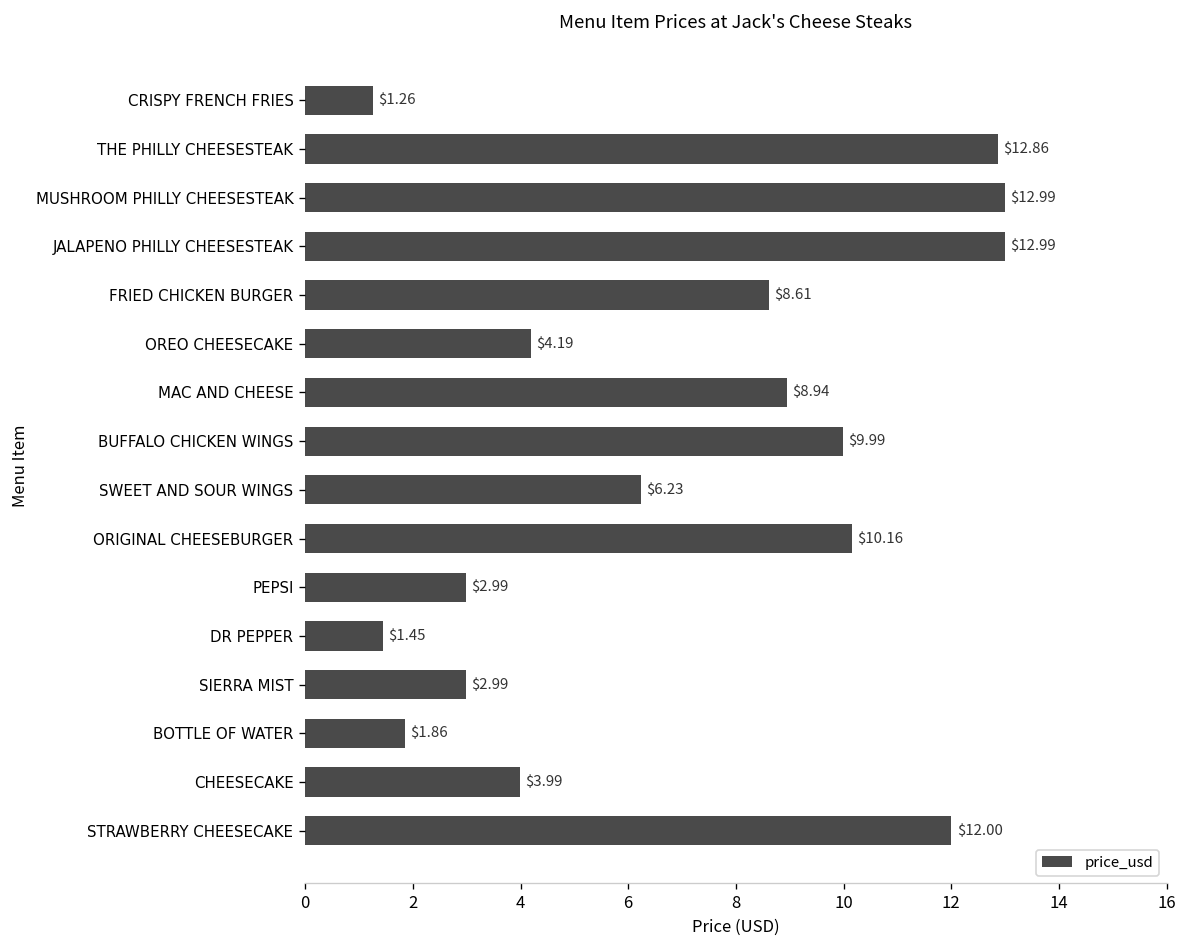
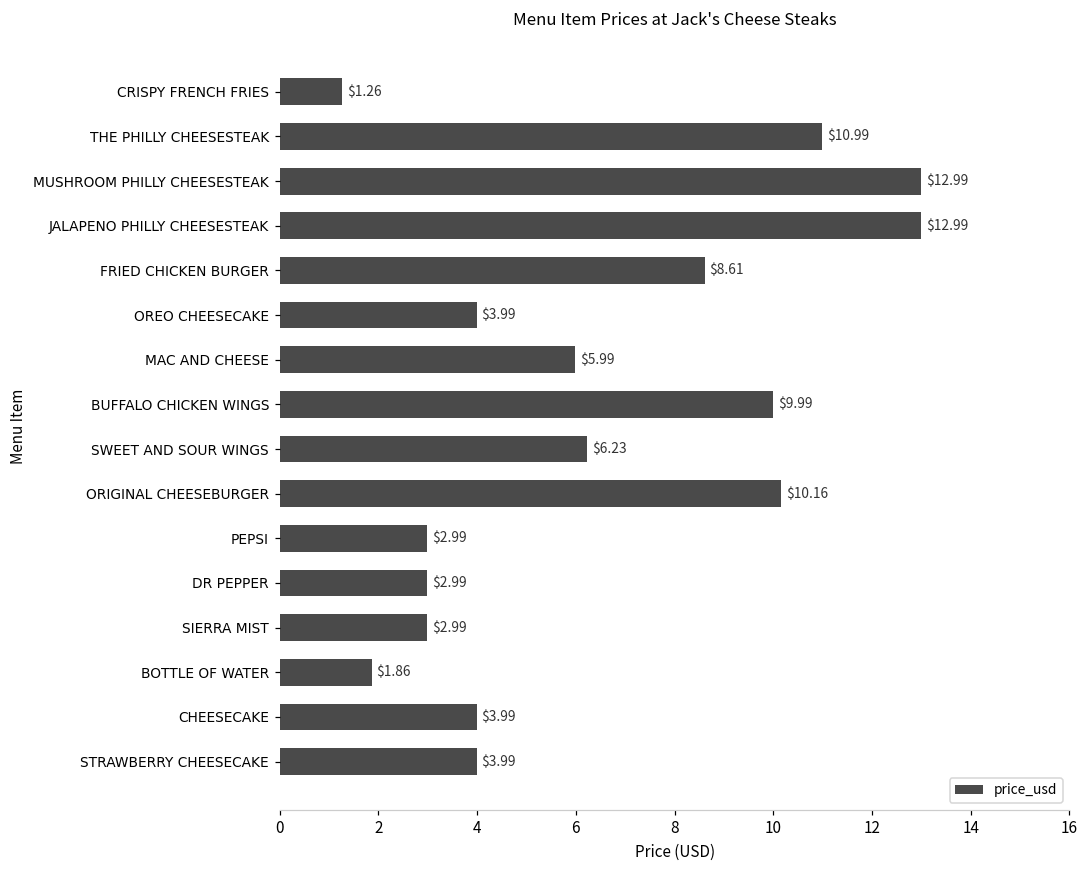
  {
    "CRISPY FRENCH FRIES": "$1.26",
-   "THE PHILLY CHEESESTEAK": "$12.86",
+   "THE PHILLY CHEESESTEAK": "$10.99",
    "MUSHROOM PHILLY CHEESESTEAK": "$12.99",
    "JALAPENO PHILLY CHEESESTEAK": "$12.99",
    "FRIED CHICKEN BURGER": "$8.61",
-   "OREO CHEESECAKE": "$4.19",
-   "MAC AND CHEESE": "$8.94",
+   "OREO CHEESECAKE": "$3.99",
+   "MAC AND CHEESE": "$5.99",
    "BUFFALO CHICKEN WINGS": "$9.99",
    "SWEET AND SOUR WINGS": "$6.23",
    "ORIGINAL CHEESEBURGER": "$10.16",
    "PEPSI": "$2.99",
-   "DR PEPPER": "$1.45",
+   "DR PEPPER": "$2.99",
    "SIERRA MIST": "$2.99",
    "BOTTLE OF WATER": "$1.86",
    "CHEESECAKE": "$3.99",
-   "STRAWBERRY CHEESECAKE": "$12.00"
+   "STRAWBERRY CHEESECAKE": "$3.99"
  }
